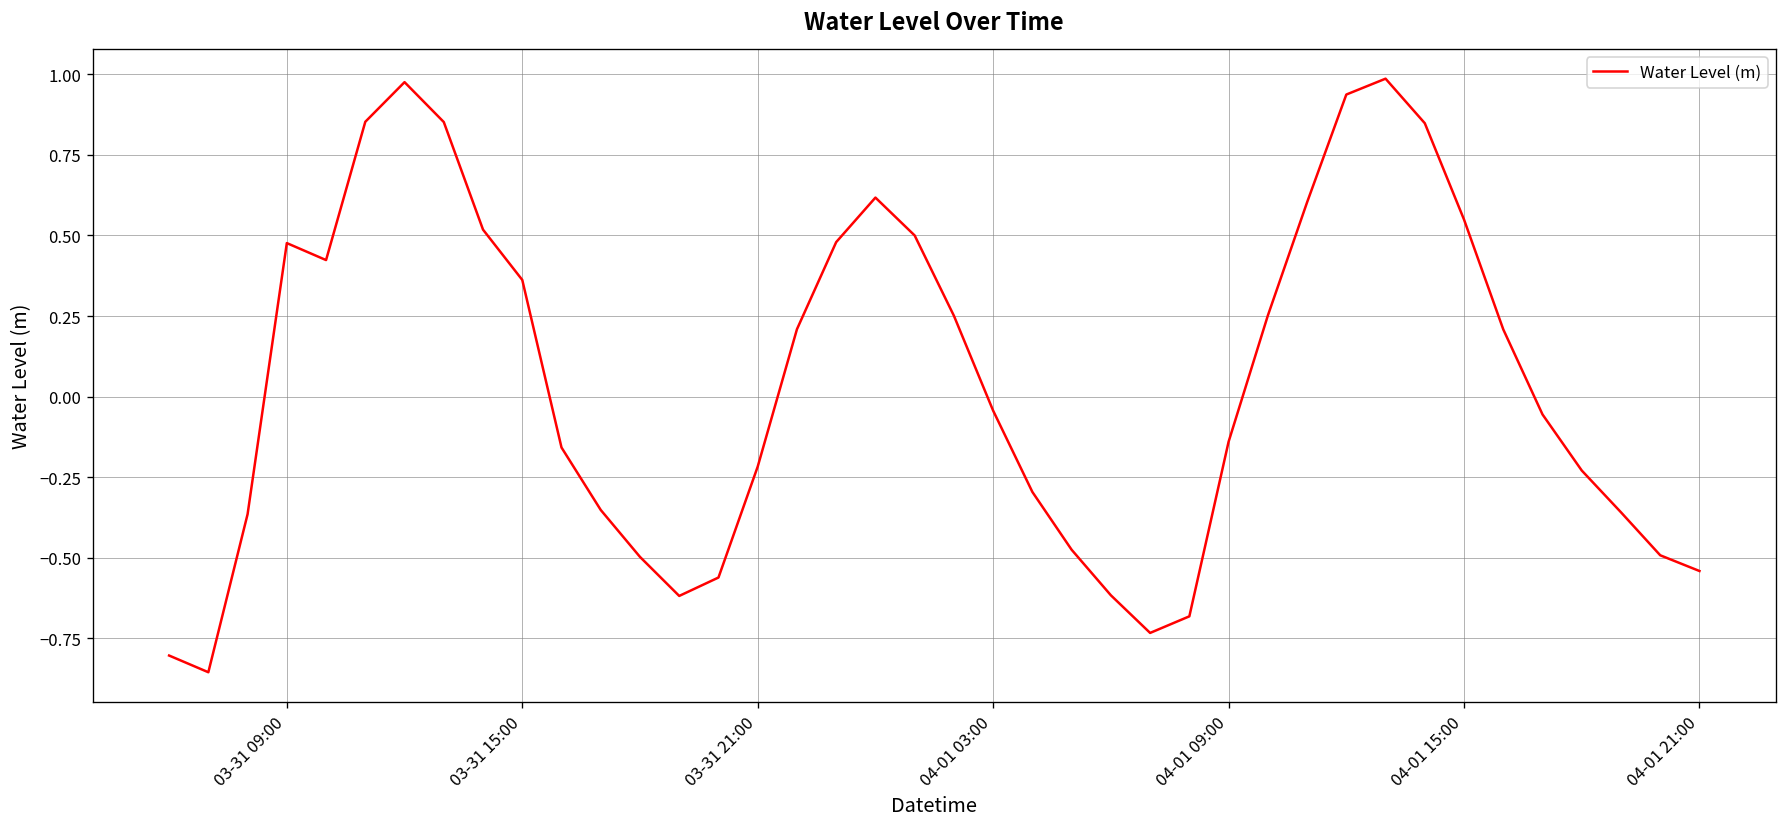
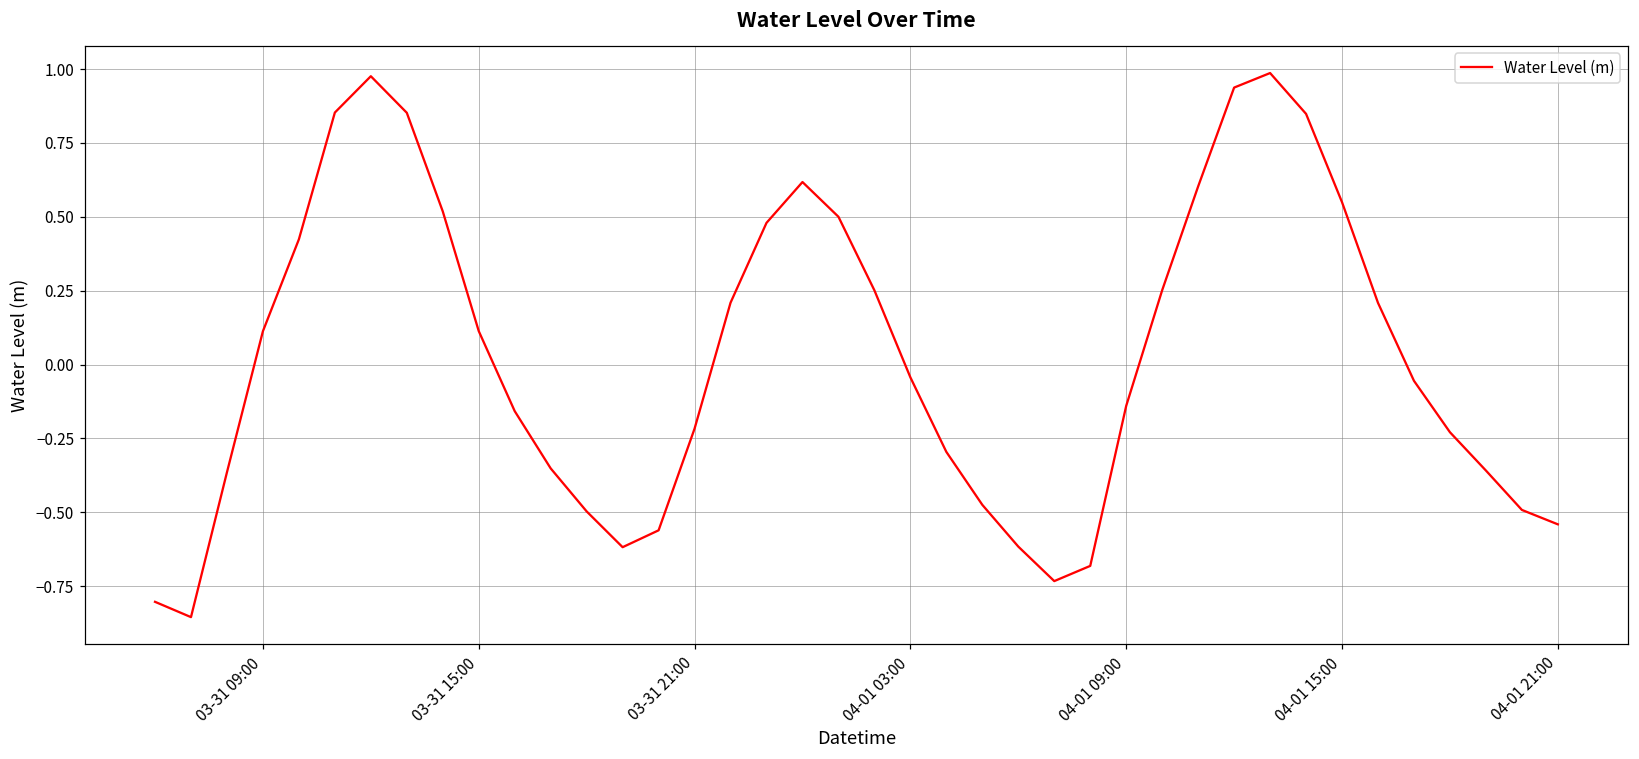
  {
-   "03-31 09:00": 0.48,
-   "03-31 15:00": 0.36,
+   "03-31 09:00": 0.11,
+   "03-31 15:00": 0.11,
    "03-31 21:00": -0.22,
    "04-01 03:00": -0.04,
    "04-01 09:00": -0.14,
    "04-01 15:00": 0.55,
    "04-01 21:00": -0.54
  }
